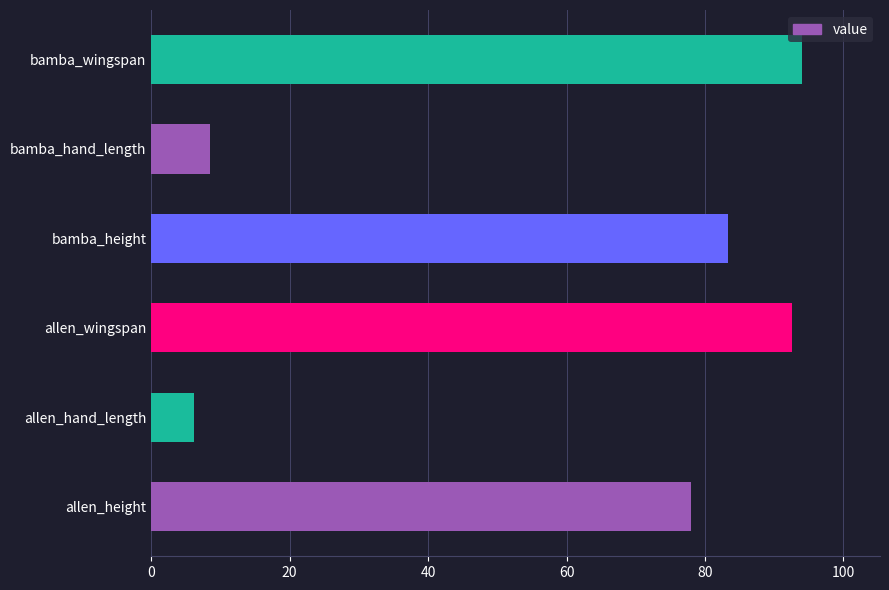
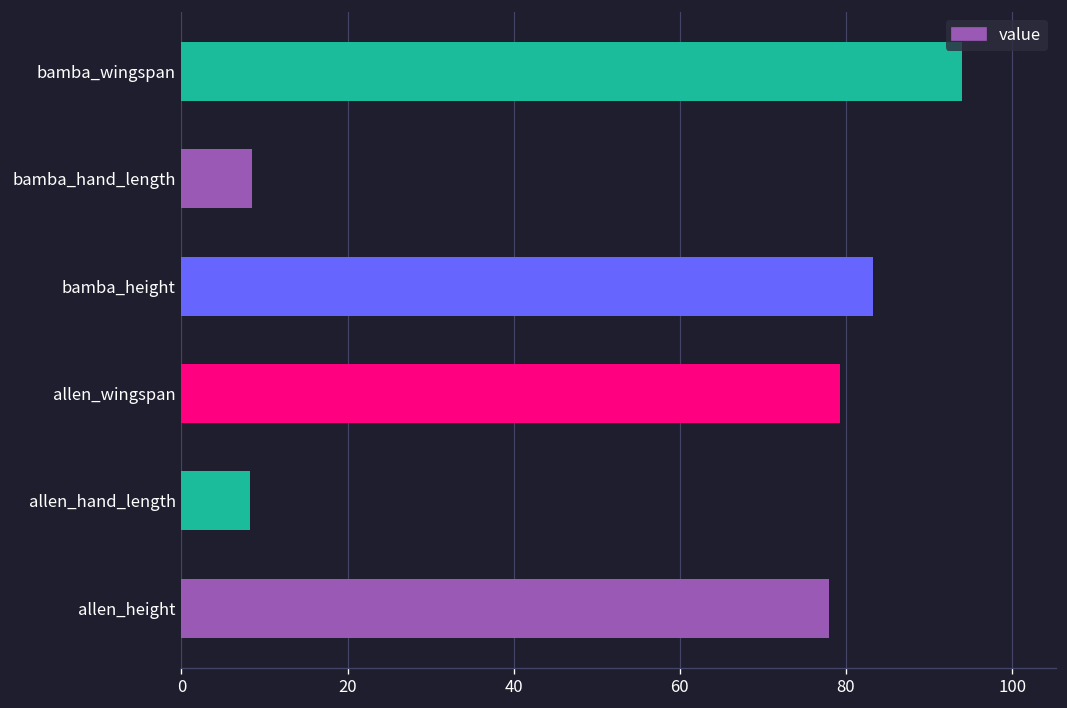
  {
    "bamba_wingspan": 94,
    "bamba_hand_length": 8,
    "bamba_height": 83,
-   "allen_wingspan": 93,
-   "allen_hand_length": 6,
+   "allen_wingspan": 79,
+   "allen_hand_length": 8,
    "allen_height": 78
  }
